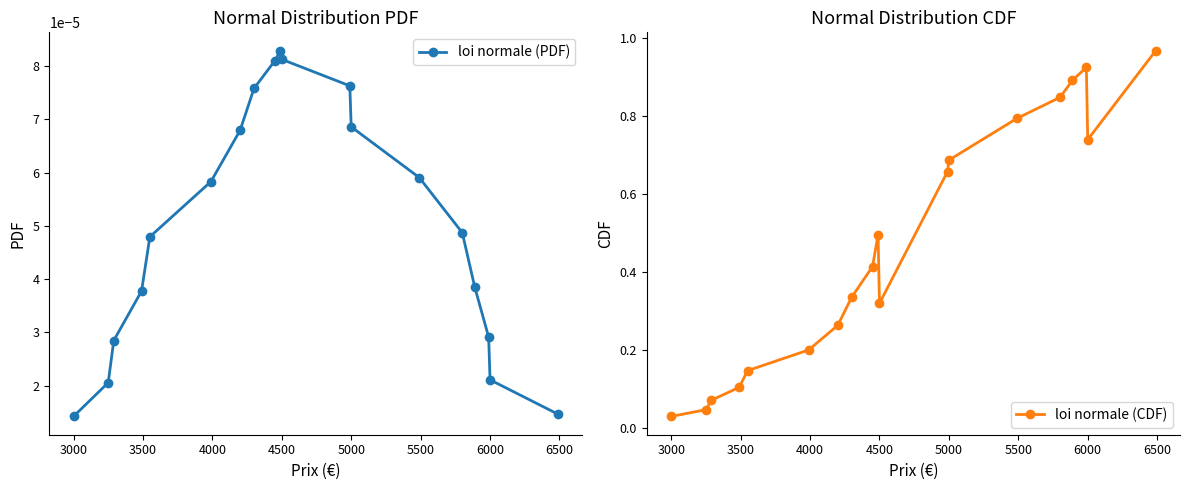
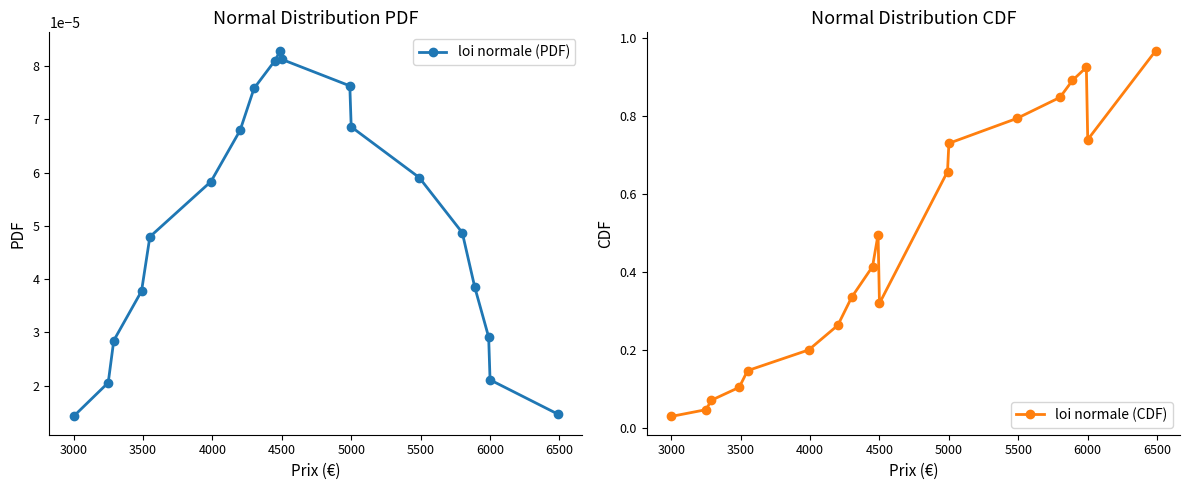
  {
    "Normal Distribution PDF": {
      "3000": 0.000014,
      "4500": 0.000081,
      "5000": 0.000069,
      "6000": 0.000021
    },
    "Normal Distribution CDF": {
      "3000": 0.03,
      "4500": 0.32,
-     "5000": 0.69,
+     "5000": 0.73,
      "6000": 0.74
    }
  }
